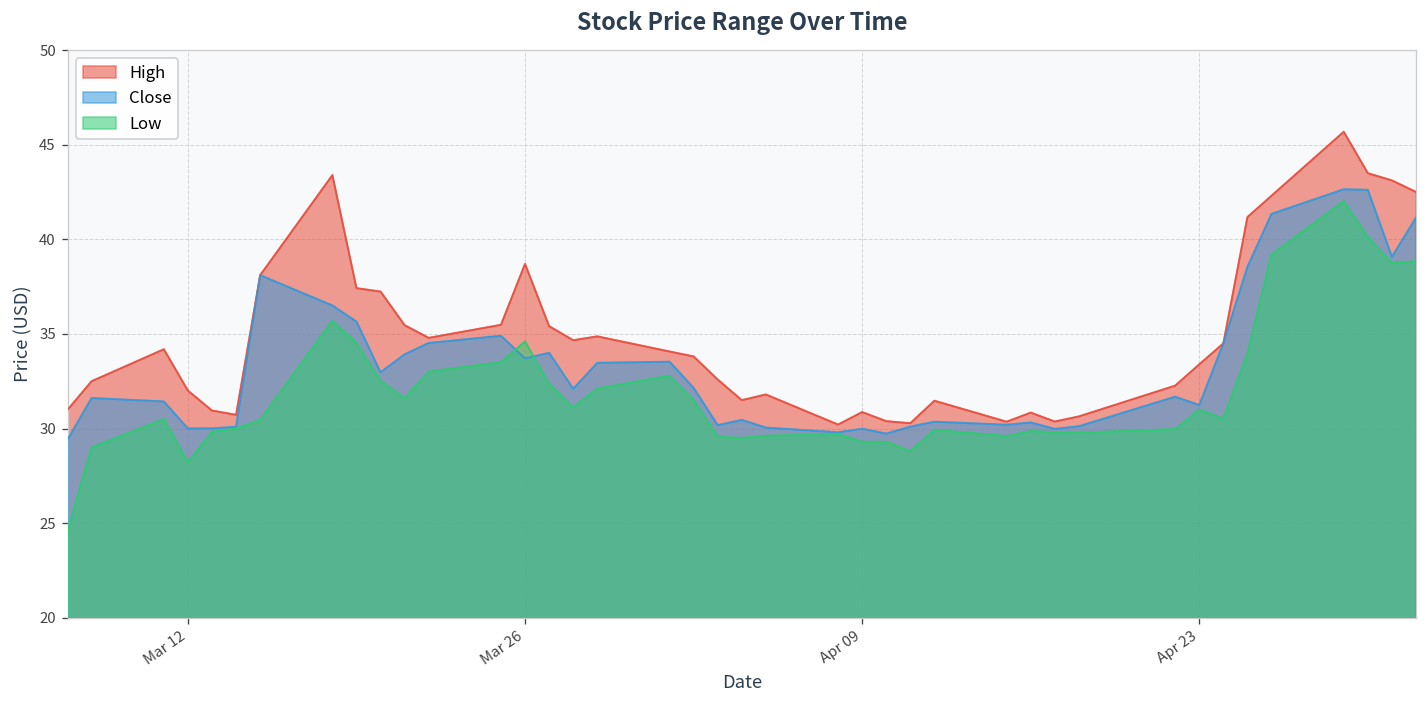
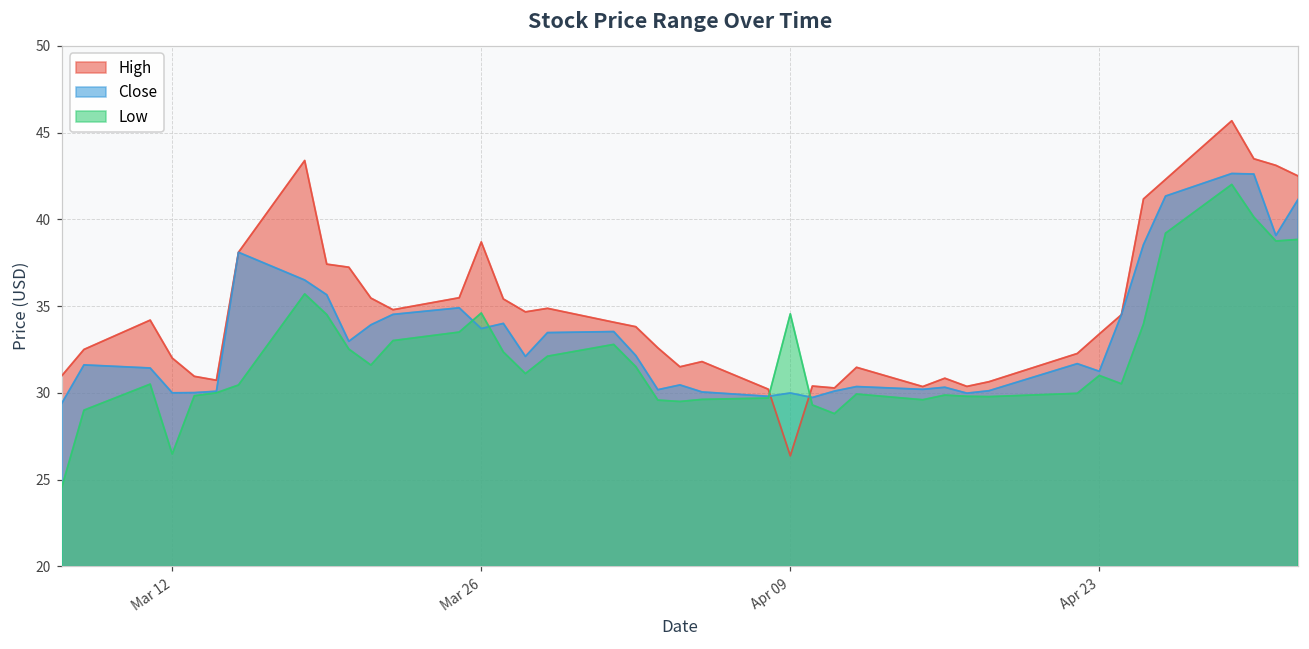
  {
    "High": {
      "Mar 12": 32.0,
      "Mar 26": 38.7,
-     "Apr 09": 30.9,
+     "Apr 09": 26.4,
      "Apr 23": 33.4
    },
    "Close": {
      "Mar 12": 30.0,
      "Mar 26": 33.7,
      "Apr 09": 30.0,
      "Apr 23": 31.2
    },
    "Low": {
-     "Mar 12": 28.2,
+     "Mar 12": 26.5,
      "Mar 26": 34.6,
-     "Apr 09": 29.3,
+     "Apr 09": 34.6,
      "Apr 23": 31.0
    }
  }
